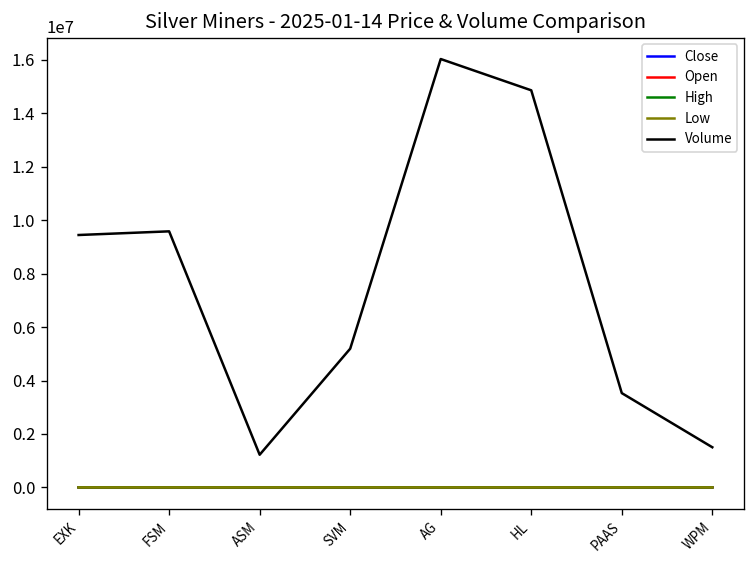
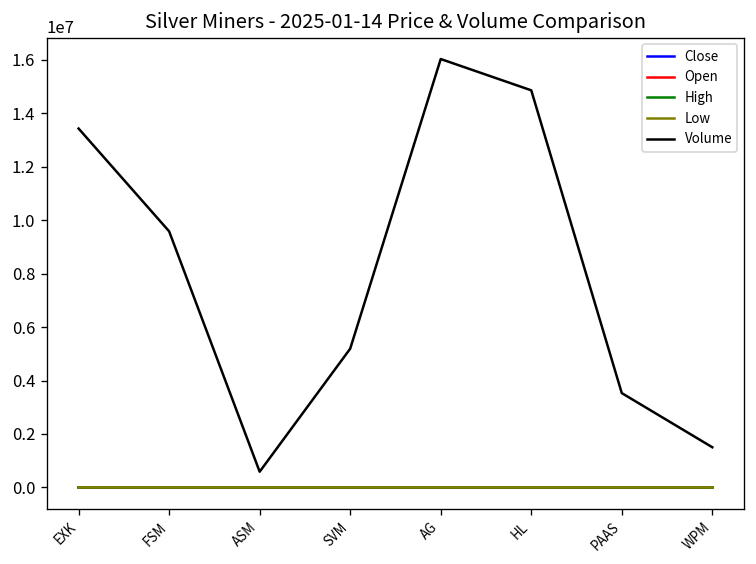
  {
    "Low": {
      "EXK": 0,
      "FSM": 0,
      "ASM": 0,
      "SVM": 0,
      "AG": 0,
      "HL": 0,
      "PAAS": 0,
      "WPM": 0
    },
    "Volume": {
-     "EXK": 9400000,
+     "EXK": 13400000,
      "FSM": 9600000,
-     "ASM": 1200000,
+     "ASM": 600000,
      "SVM": 5200000,
      "AG": 16000000,
      "HL": 14900000,
      "PAAS": 3500000,
      "WPM": 1500000
    }
  }
